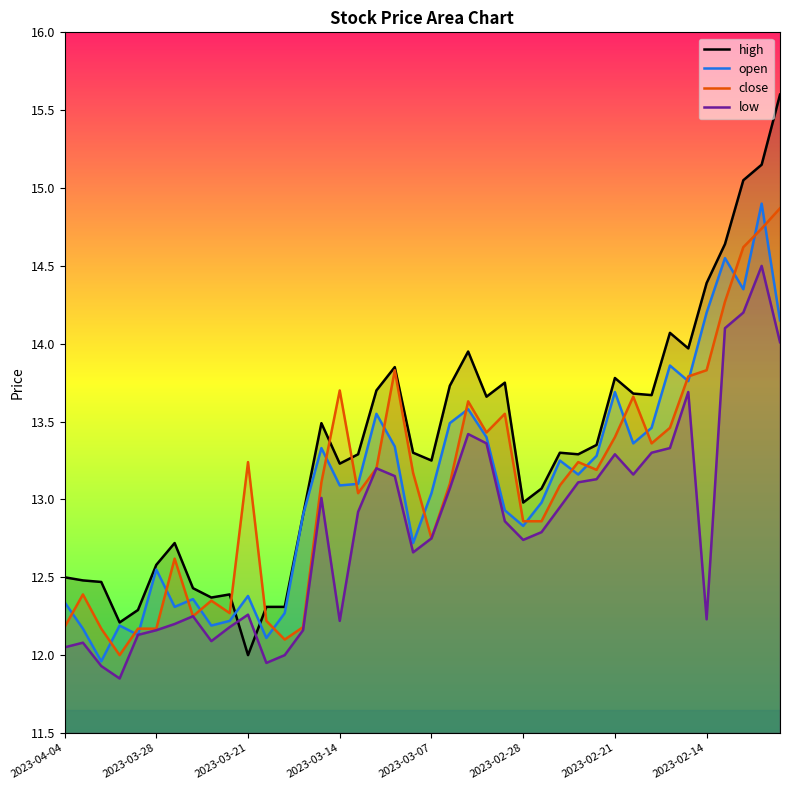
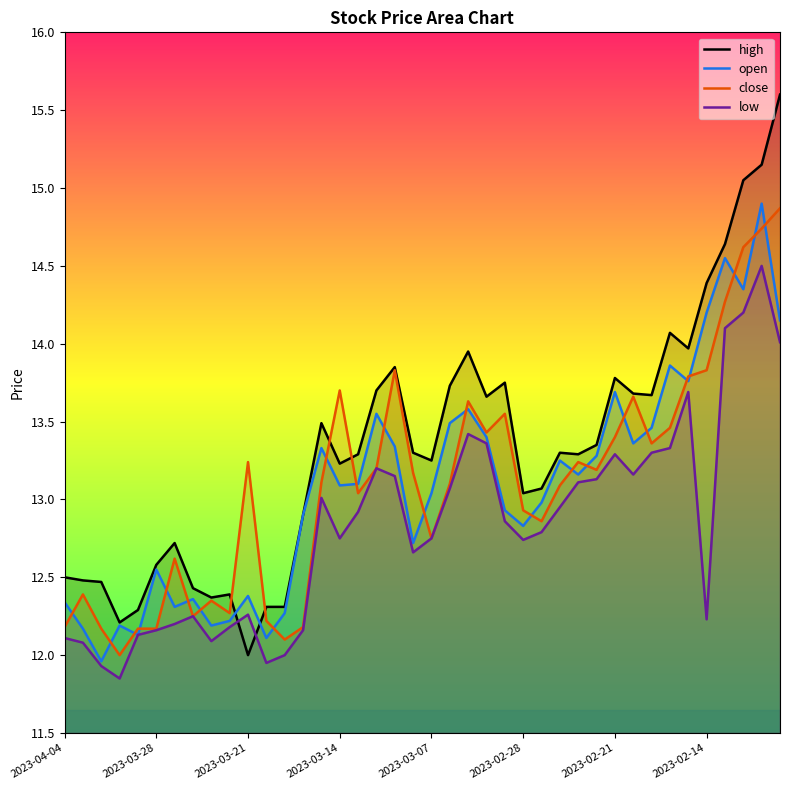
  {
    "high": {
      "2023-04-04": 12.50,
      "2023-03-28": 12.58,
      "2023-03-21": 12.00,
      "2023-03-14": 13.23,
      "2023-03-07": 13.25,
-     "2023-02-28": 12.98,
+     "2023-02-28": 13.04,
      "2023-02-21": 13.78,
      "2023-02-14": 14.39
    },
    "open": {
      "2023-04-04": 12.34,
      "2023-03-28": 12.55,
      "2023-03-21": 12.38,
      "2023-03-14": 13.09,
      "2023-03-07": 13.04,
      "2023-02-28": 12.83,
      "2023-02-21": 13.69,
      "2023-02-14": 14.20
    },
    "close": {
      "2023-04-04": 12.18,
      "2023-03-21": 13.24,
      "2023-03-14": 13.70,
-     "2023-02-28": 12.86,
+     "2023-02-28": 12.93,
      "2023-02-21": 13.40,
      "2023-02-14": 13.83
    },
    "low": {
-     "2023-04-04": 12.05,
+     "2023-04-04": 12.11,
      "2023-03-21": 12.26,
-     "2023-03-14": 12.22,
+     "2023-03-14": 12.75,
      "2023-02-28": 12.74,
      "2023-02-21": 13.29,
      "2023-02-14": 12.23
    }
  }
